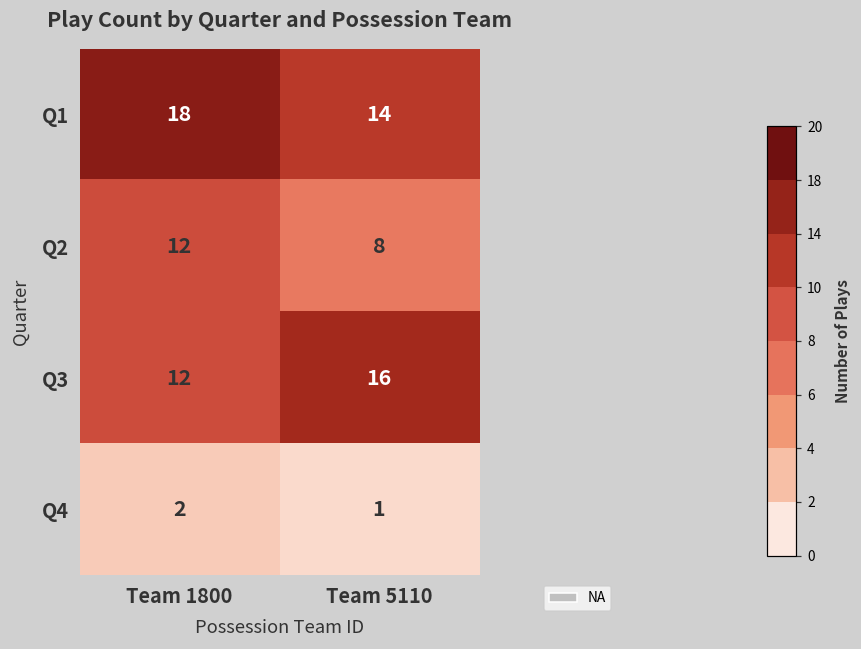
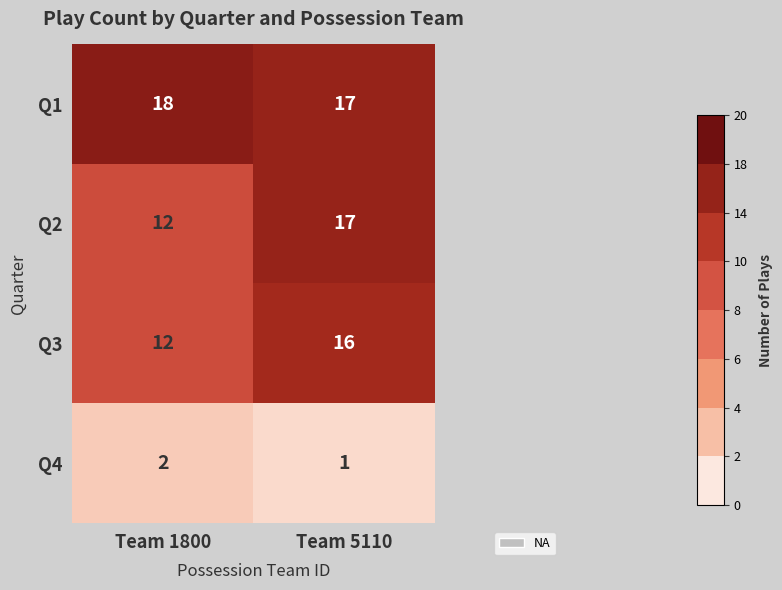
  {
    "Play Count by Quarter and Possession Team": {
      "Q1": {
        "Team 1800": 18,
-       "Team 5110": 14
+       "Team 5110": 17
      },
      "Q2": {
        "Team 1800": 12,
-       "Team 5110": 8
+       "Team 5110": 17
      },
      "Q3": {
        "Team 1800": 12,
        "Team 5110": 16
      },
      "Q4": {
        "Team 1800": 2,
        "Team 5110": 1
      }
    }
  }
